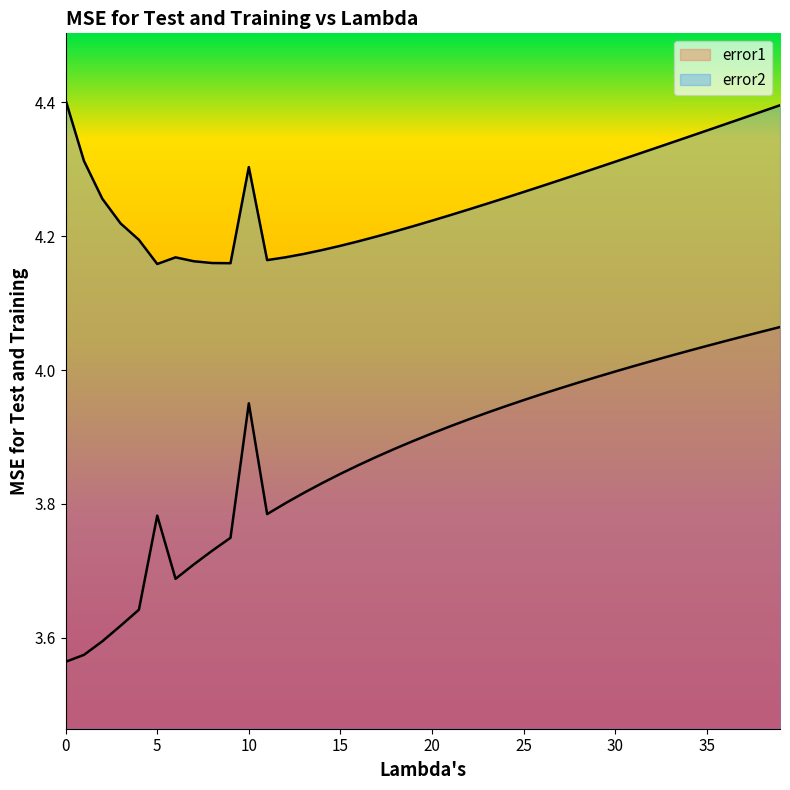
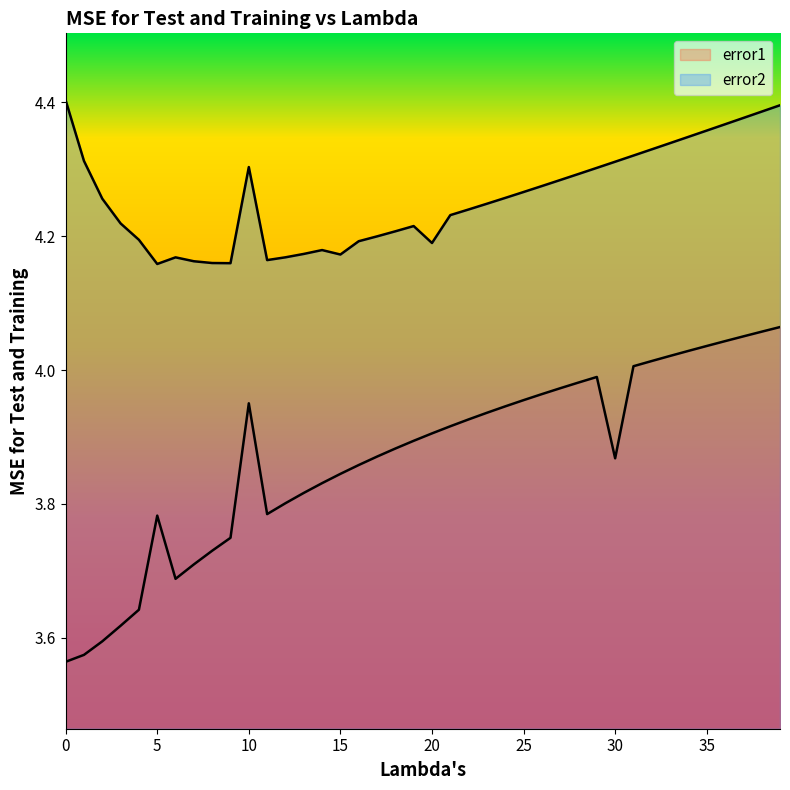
  {
    "error1": {
      "0": 3.56,
      "5": 3.78,
      "10": 3.95,
      "15": 3.84,
      "20": 3.91,
      "25": 3.96,
-     "30": 4.00,
+     "30": 3.87,
      "35": 4.04
    },
    "error2": {
      "0": 4.40,
      "5": 4.16,
      "10": 4.30,
-     "15": 4.19,
-     "20": 4.22,
+     "15": 4.17,
+     "20": 4.19,
      "25": 4.27,
      "30": 4.31,
      "35": 4.36
    }
  }
